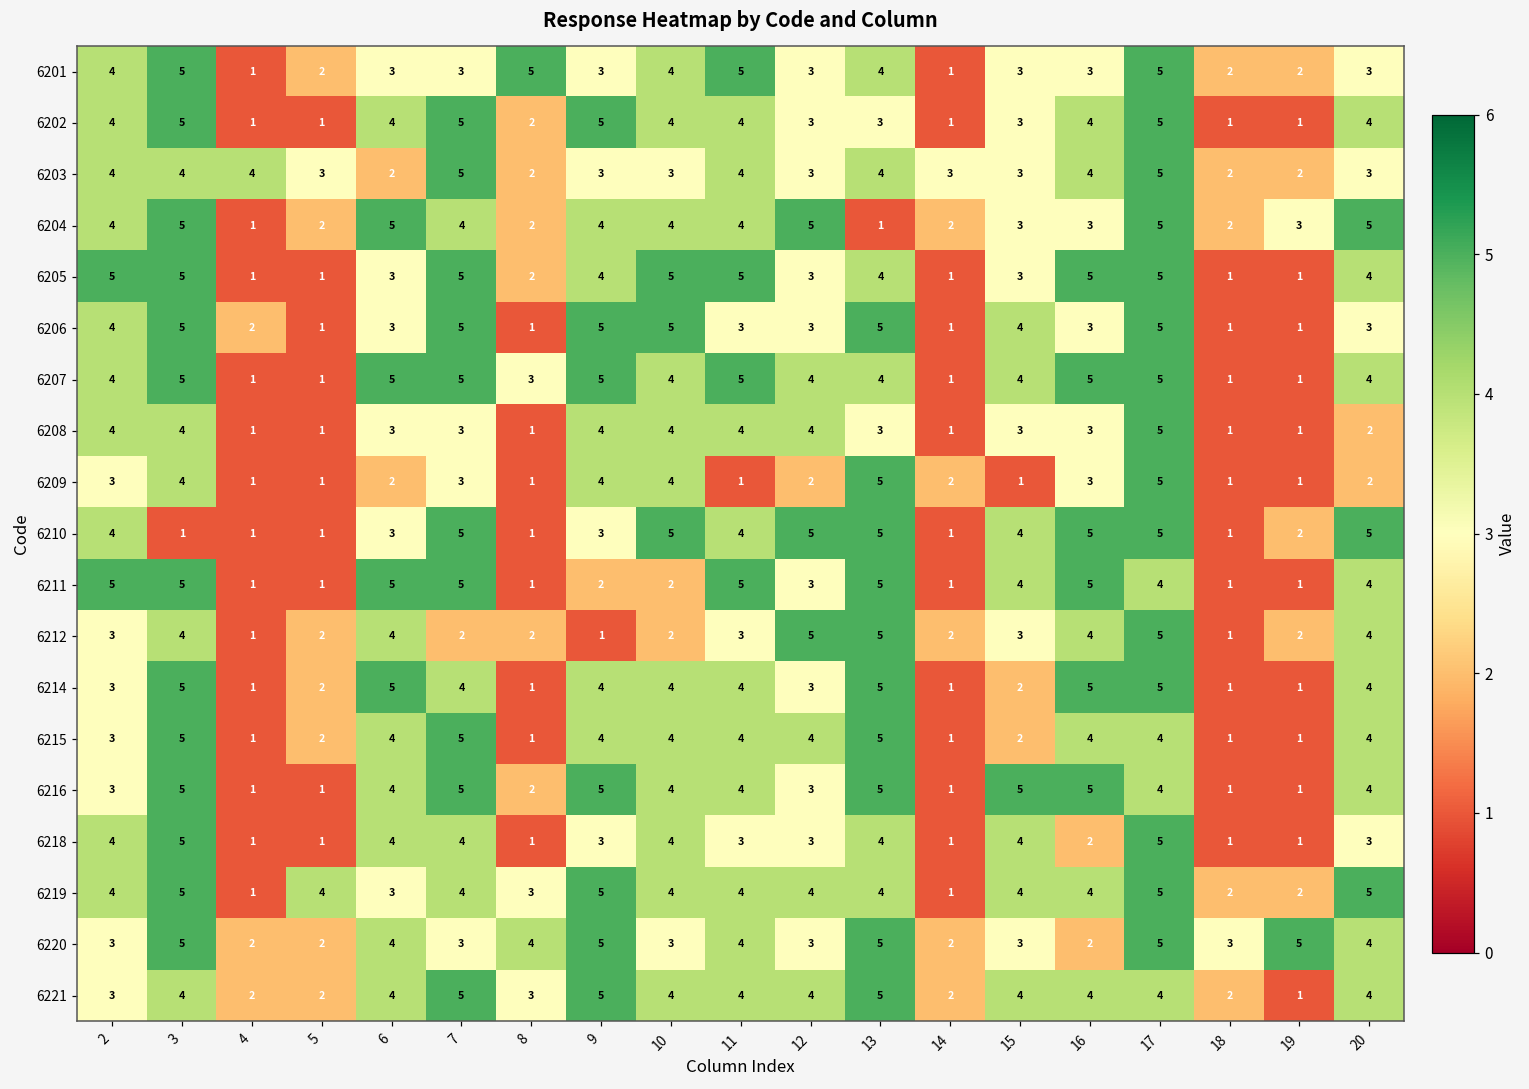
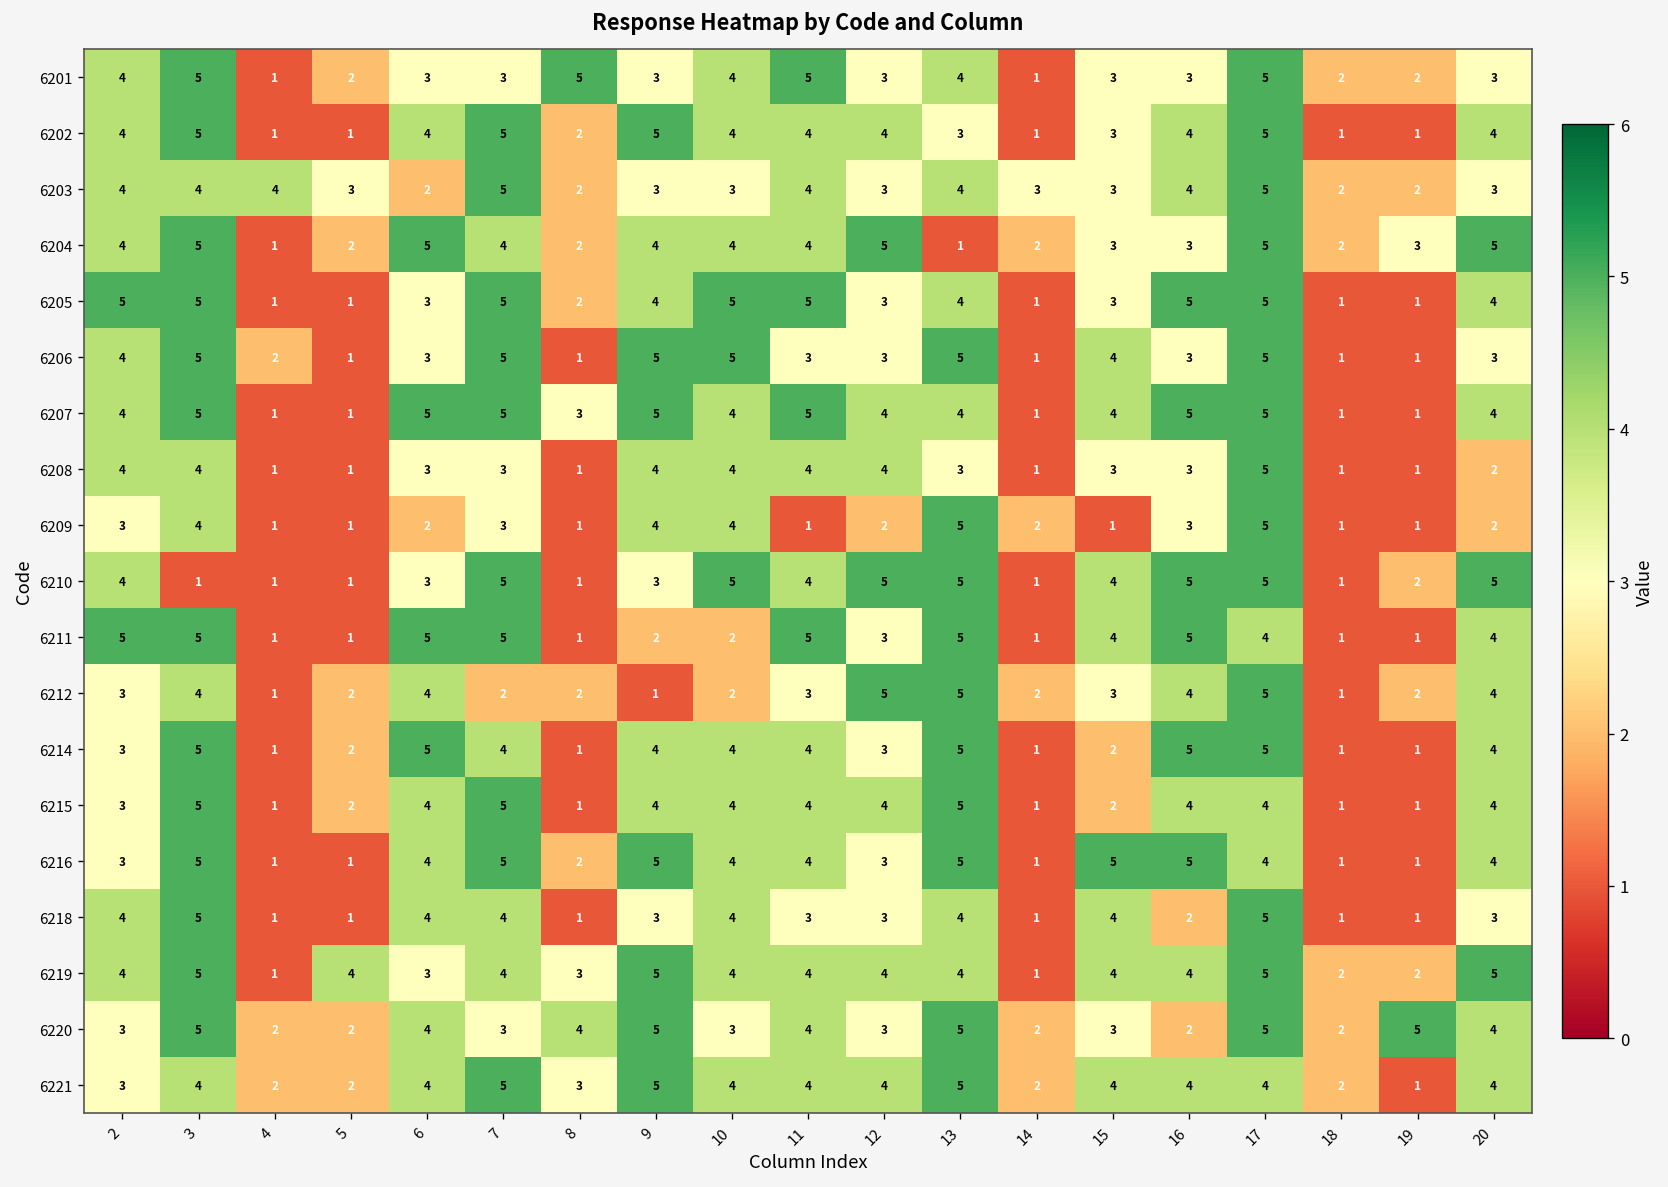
  {
    "6202": {
      "2": 4,
      "3": 5,
      "4": 1,
      "5": 1,
      "6": 4,
      "7": 5,
      "8": 2,
      "9": 5,
      "10": 4,
      "11": 4,
-     "12": 3,
+     "12": 4,
      "13": 3,
      "14": 1,
      "15": 3,
      "16": 4,
      "17": 5,
      "18": 1,
      "19": 1,
      "20": 4
    },
    "6220": {
      "2": 3,
      "3": 5,
      "4": 2,
      "5": 2,
      "6": 4,
      "7": 3,
      "8": 4,
      "9": 5,
      "10": 3,
      "11": 4,
      "12": 3,
      "13": 5,
      "14": 2,
      "15": 3,
      "16": 2,
      "17": 5,
-     "18": 3,
+     "18": 2,
      "19": 5,
      "20": 4
    }
  }
